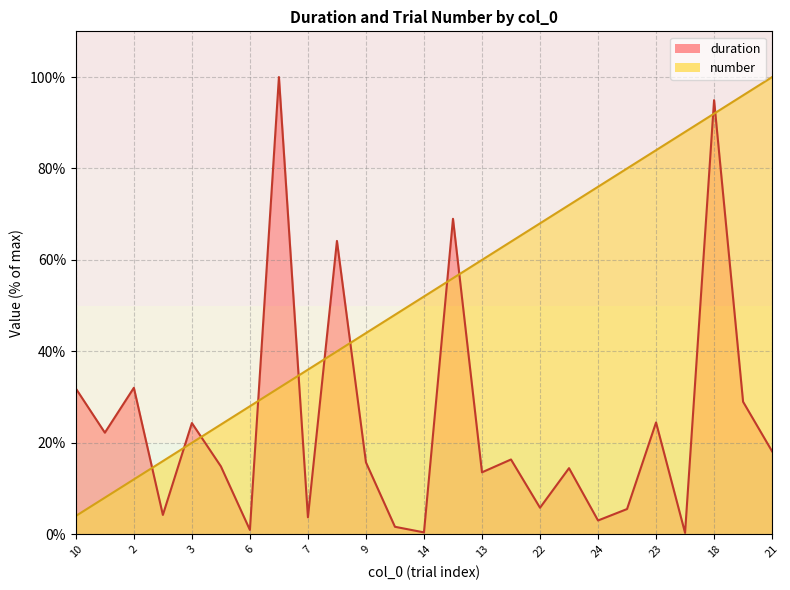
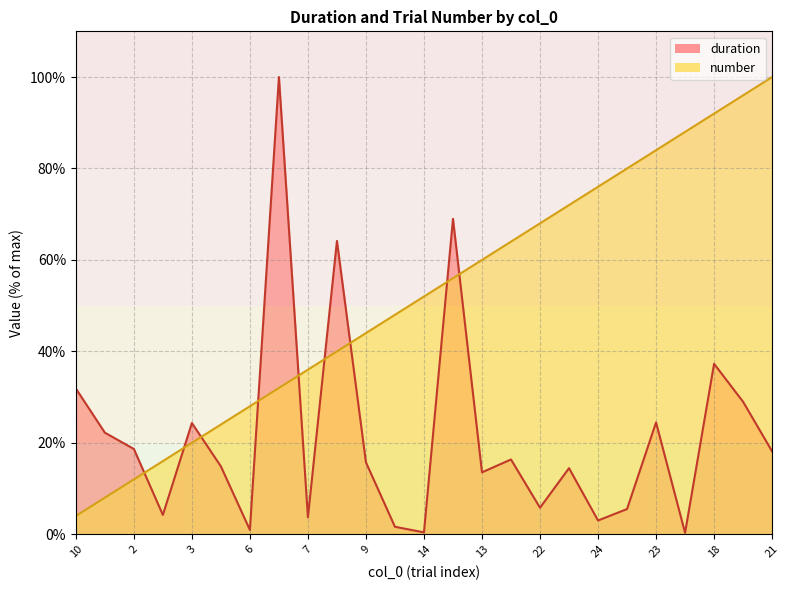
  {
    "duration": {
      "10": "32%",
-     "2": "32%",
+     "2": "19%",
      "6": "1%",
      "14": "0%",
      "22": "6%",
      "24": "3%",
-     "18": "95%"
+     "18": "37%"
    },
    "number": {
      "10": "4%",
      "2": "12%",
      "6": "28%",
      "14": "52%",
      "22": "68%",
      "24": "76%",
      "18": "92%"
    }
  }
